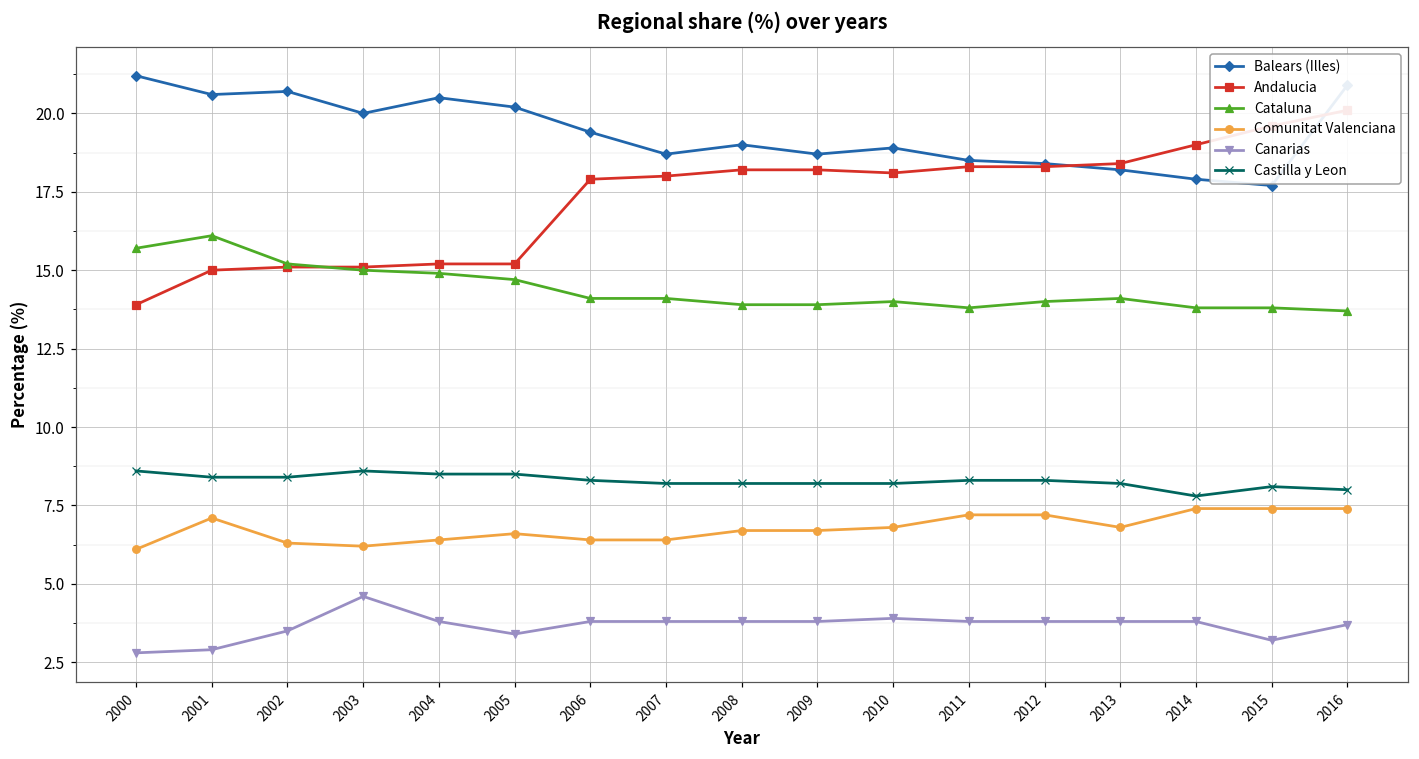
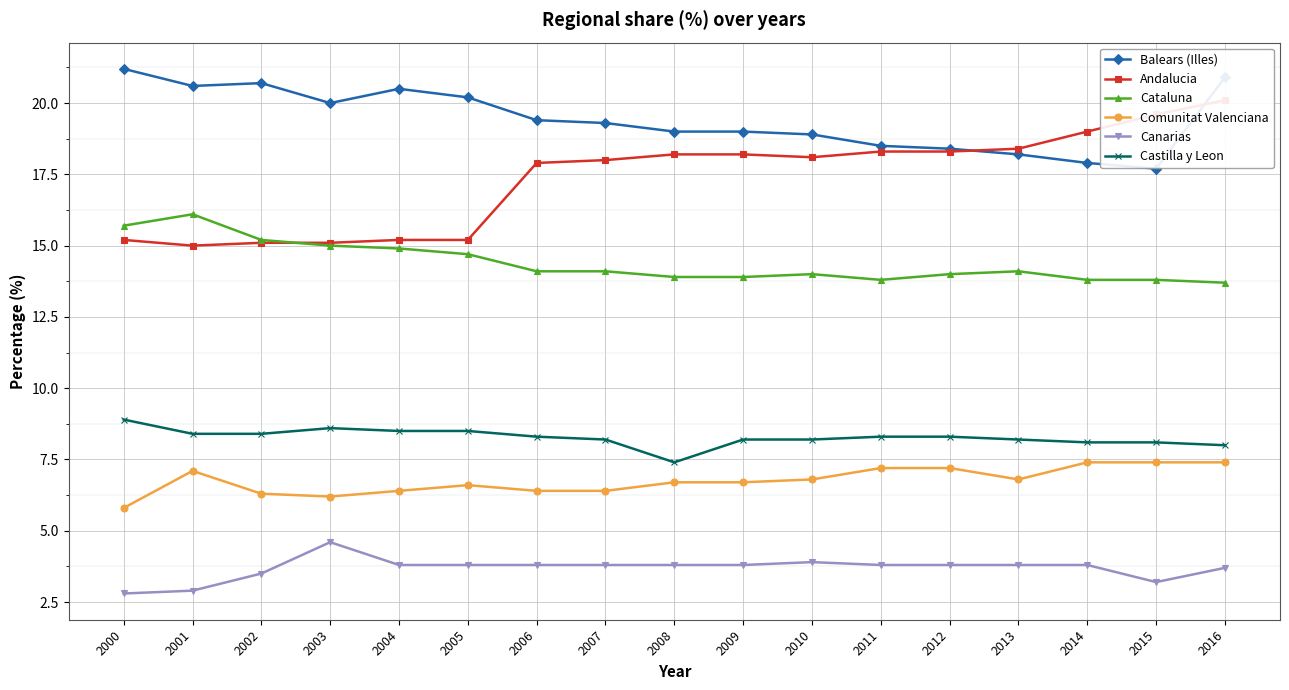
  {
    "Balears (Illes)": {
      "2000": 21.2,
      "2001": 20.6,
      "2002": 20.7,
      "2003": 20.0,
      "2004": 20.5,
      "2005": 20.2,
      "2006": 19.4,
-     "2007": 18.7,
+     "2007": 19.3,
      "2008": 19.0,
-     "2009": 18.7,
+     "2009": 19.0,
      "2010": 18.9,
      "2011": 18.5,
      "2012": 18.4,
      "2013": 18.2,
      "2014": 17.9,
      "2015": 17.7
    },
    "Andalucia": {
-     "2000": 13.9,
+     "2000": 15.2,
      "2001": 15.0,
      "2002": 15.1,
      "2003": 15.1,
      "2004": 15.2,
      "2005": 15.2,
      "2006": 17.9,
      "2007": 18.0,
      "2008": 18.2,
      "2009": 18.2,
      "2010": 18.1,
      "2011": 18.3,
      "2012": 18.3,
      "2013": 18.4,
      "2014": 19.0
    },
    "Cataluna": {
      "2000": 15.7,
      "2001": 16.1,
      "2002": 15.2,
      "2003": 15.0,
      "2004": 14.9,
      "2005": 14.7,
      "2006": 14.1,
      "2007": 14.1,
      "2008": 13.9,
      "2009": 13.9,
      "2010": 14.0,
      "2011": 13.8,
      "2012": 14.0,
      "2013": 14.1,
      "2014": 13.8,
      "2015": 13.8,
      "2016": 13.7
    },
    "Comunitat Valenciana": {
-     "2000": 6.1,
+     "2000": 5.8,
      "2001": 7.1,
      "2002": 6.3,
      "2003": 6.2,
      "2004": 6.4,
      "2005": 6.6,
      "2006": 6.4,
      "2007": 6.4,
      "2008": 6.7,
      "2009": 6.7,
      "2010": 6.8,
      "2011": 7.2,
      "2012": 7.2,
      "2013": 6.8,
      "2014": 7.4,
      "2015": 7.4,
      "2016": 7.4
    },
    "Canarias": {
      "2000": 2.8,
      "2001": 2.9,
      "2002": 3.5,
      "2003": 4.6,
      "2004": 3.8,
-     "2005": 3.4,
+     "2005": 3.8,
      "2006": 3.8,
      "2007": 3.8,
      "2008": 3.8,
      "2009": 3.8,
      "2010": 3.9,
      "2011": 3.8,
      "2012": 3.8,
      "2013": 3.8,
      "2014": 3.8,
      "2015": 3.2,
      "2016": 3.7
    },
    "Castilla y Leon": {
-     "2000": 8.6,
+     "2000": 8.9,
      "2001": 8.4,
      "2002": 8.4,
      "2003": 8.6,
      "2004": 8.5,
      "2005": 8.5,
      "2006": 8.3,
      "2007": 8.2,
-     "2008": 8.2,
+     "2008": 7.4,
      "2009": 8.2,
      "2010": 8.2,
      "2011": 8.3,
      "2012": 8.3,
      "2013": 8.2,
-     "2014": 7.8,
+     "2014": 8.1,
      "2015": 8.1,
      "2016": 8.0
    }
  }
